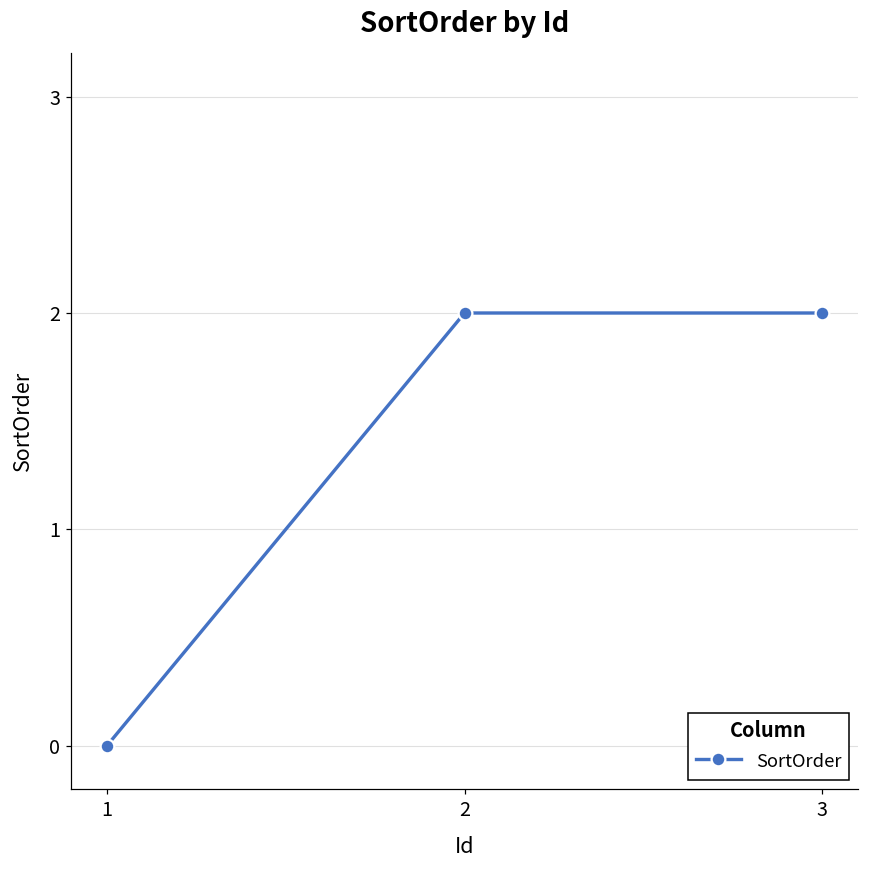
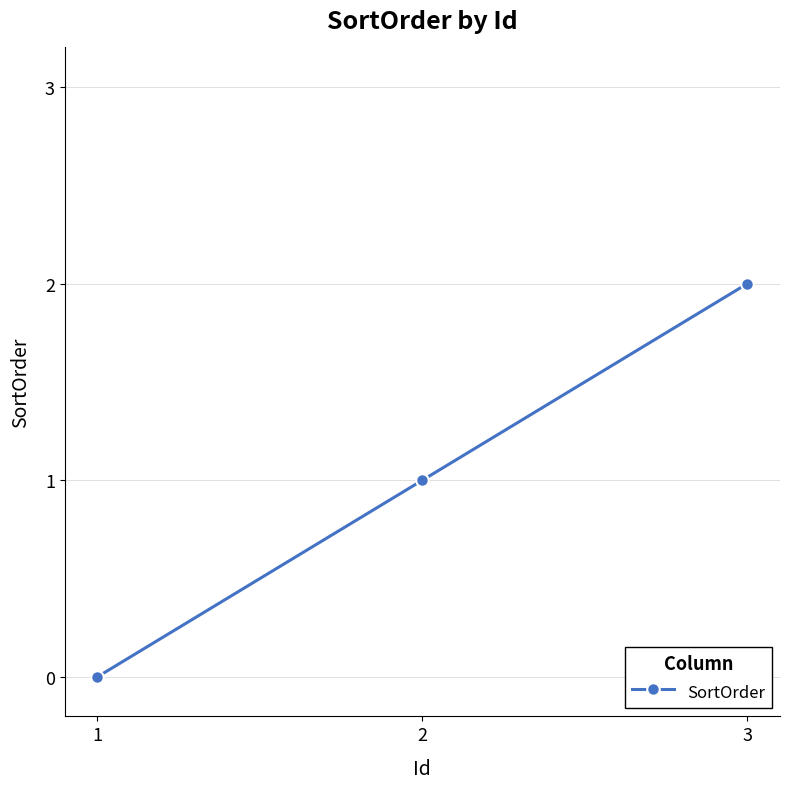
  {
    "1": 0,
-   "2": 2,
+   "2": 1,
    "3": 2
  }
